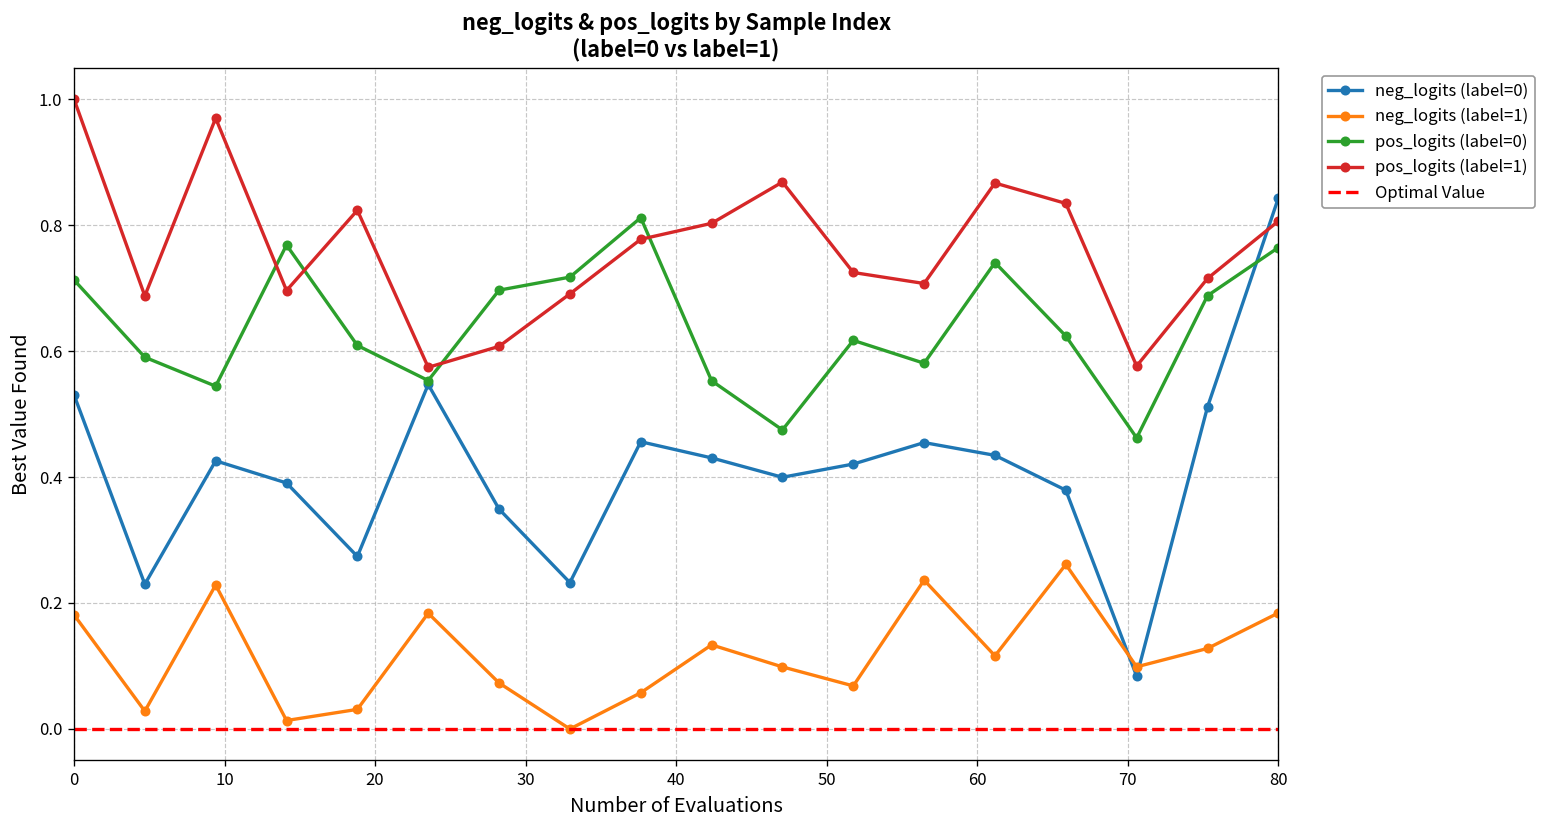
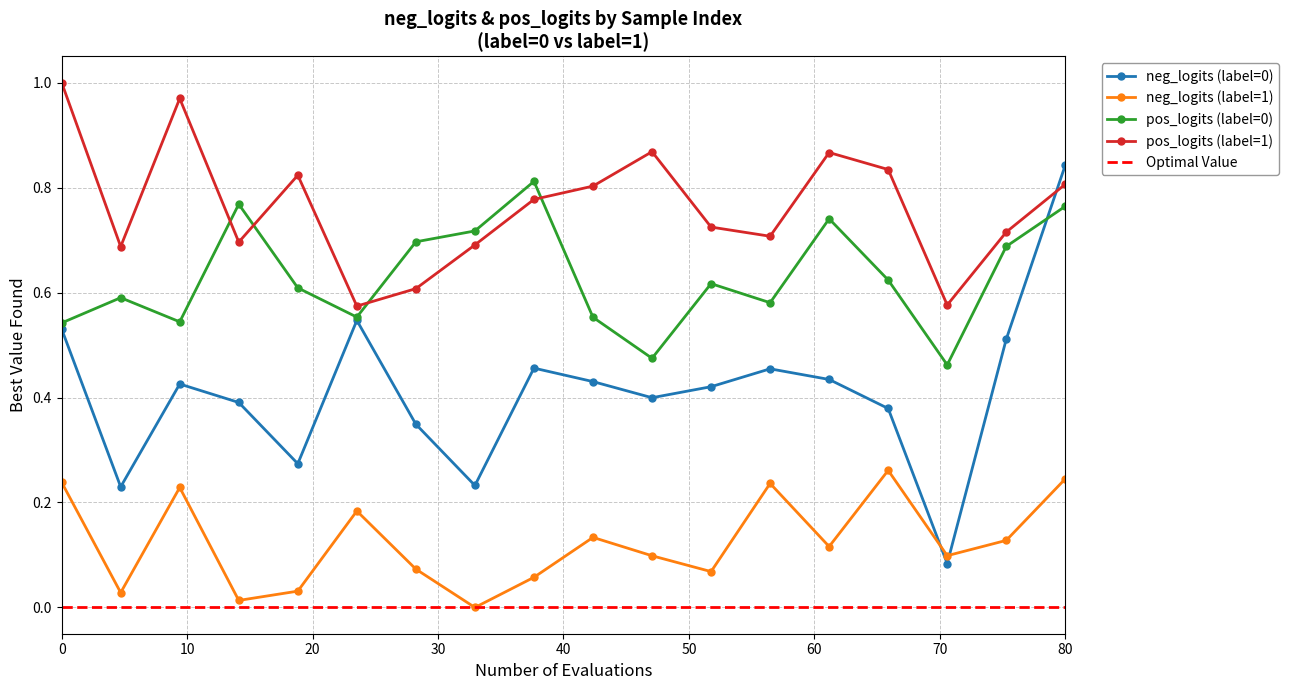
  {
    "neg_logits (label=0)": {
      "0": 0.53,
      "80": 0.84
    },
    "neg_logits (label=1)": {
-     "0": 0.18,
-     "80": 0.18
+     "0": 0.24,
+     "80": 0.25
    },
    "pos_logits (label=0)": {
-     "0": 0.71,
+     "0": 0.54,
      "80": 0.76
    },
    "pos_logits (label=1)": {
      "0": 1.00,
      "80": 0.81
    }
  }
